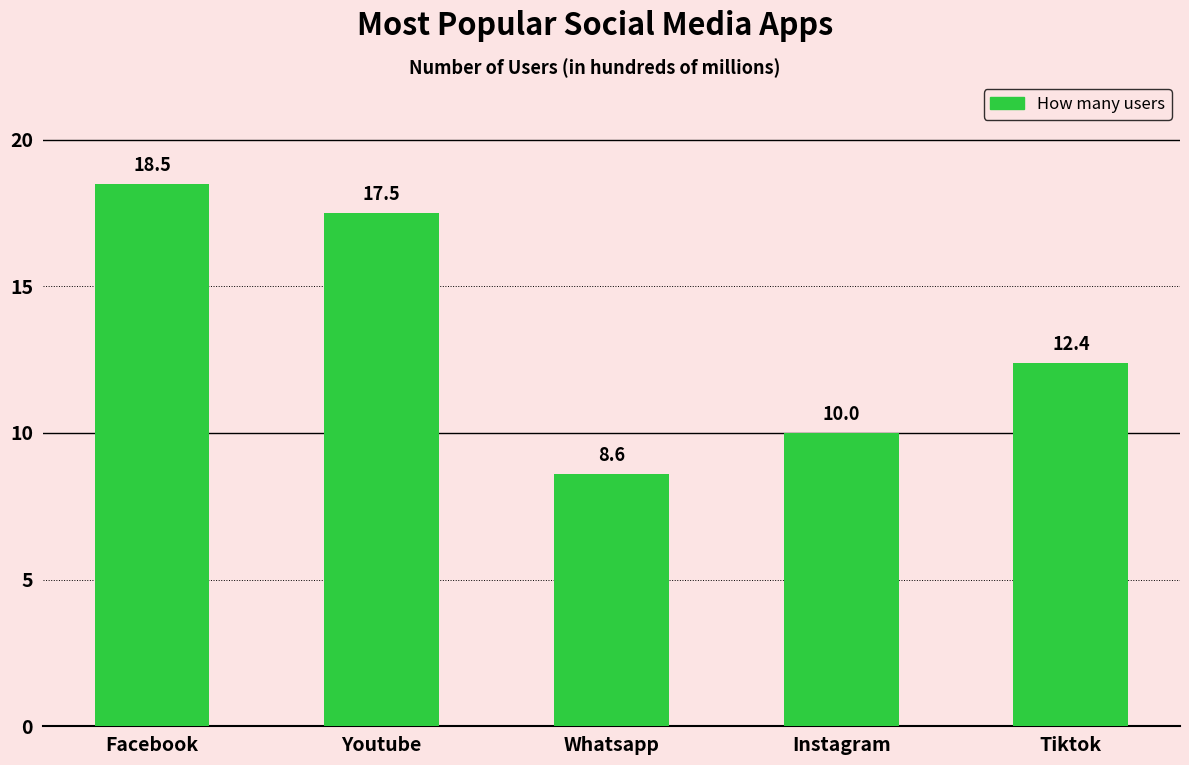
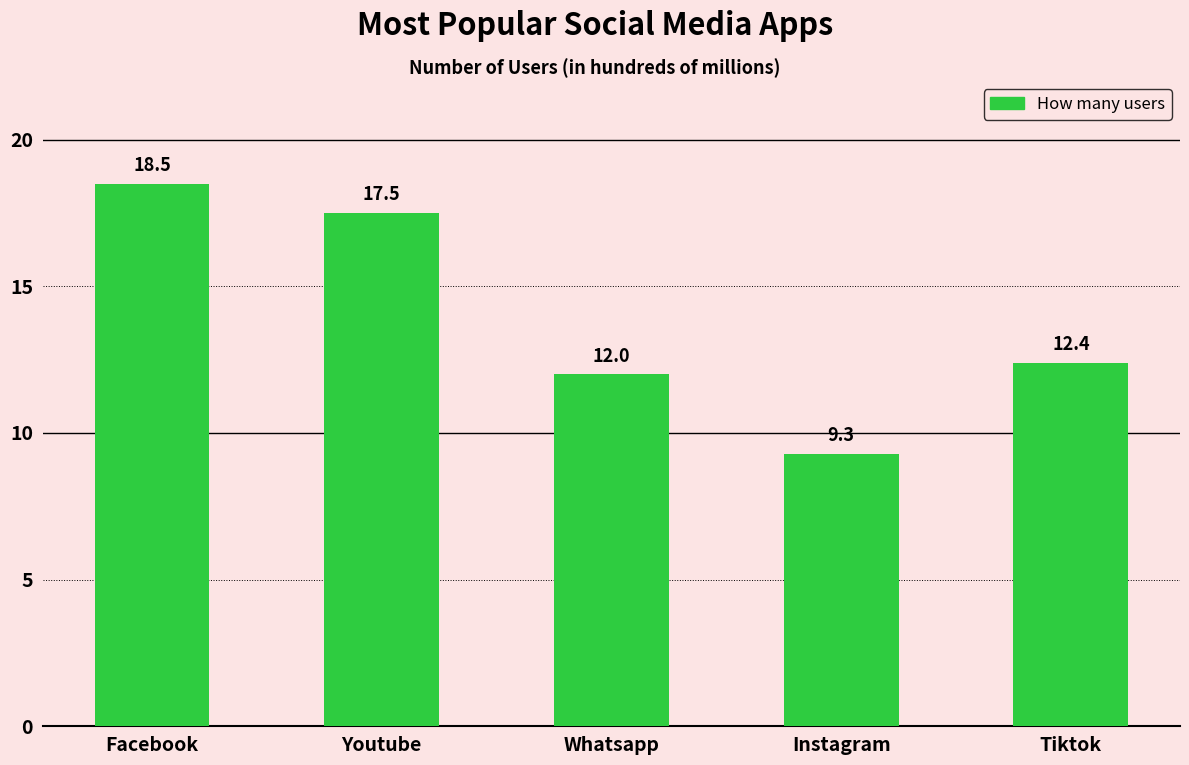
  {
    "Facebook": 18.5,
    "Youtube": 17.5,
-   "Whatsapp": 8.6,
-   "Instagram": 10.0,
+   "Whatsapp": 12.0,
+   "Instagram": 9.3,
    "Tiktok": 12.4
  }
